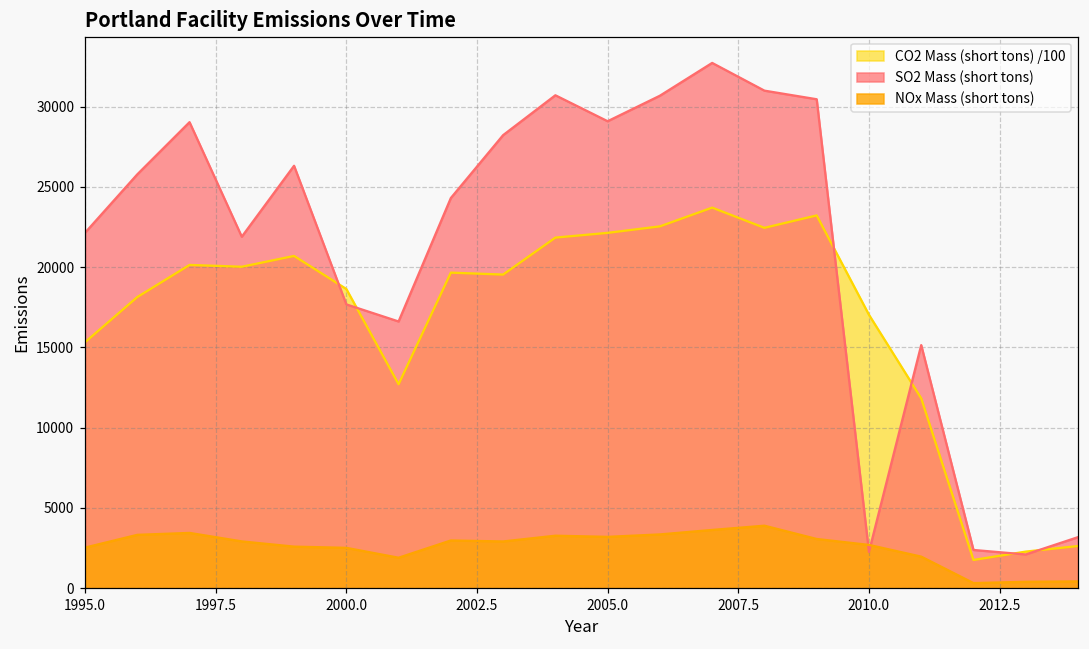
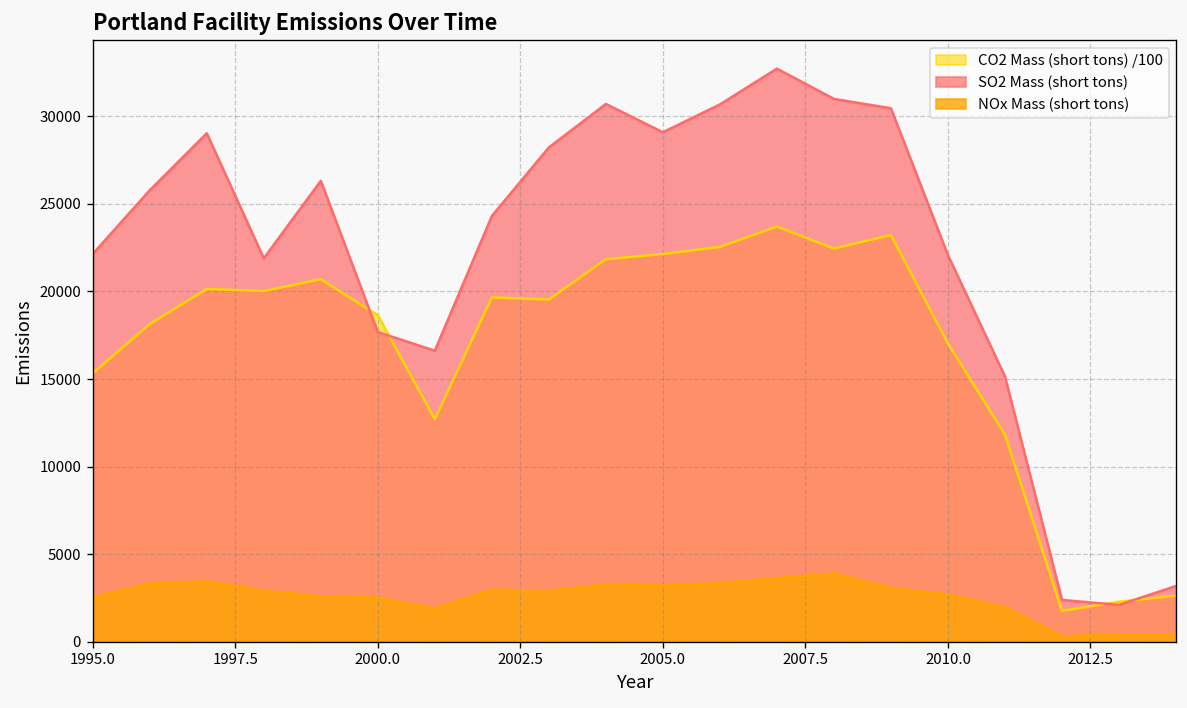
  {
    "SO2 Mass (short tons)": {
      "1995.0": 22100,
      "2000.0": 17700,
      "2005.0": 29100,
-     "2010.0": 2300
+     "2010.0": 22100
    }
  }
